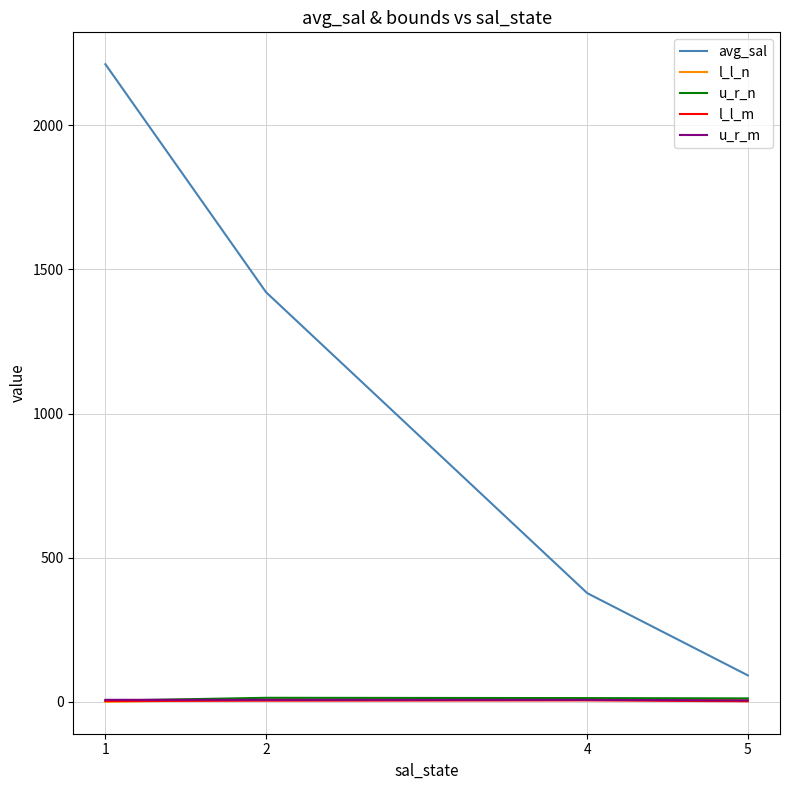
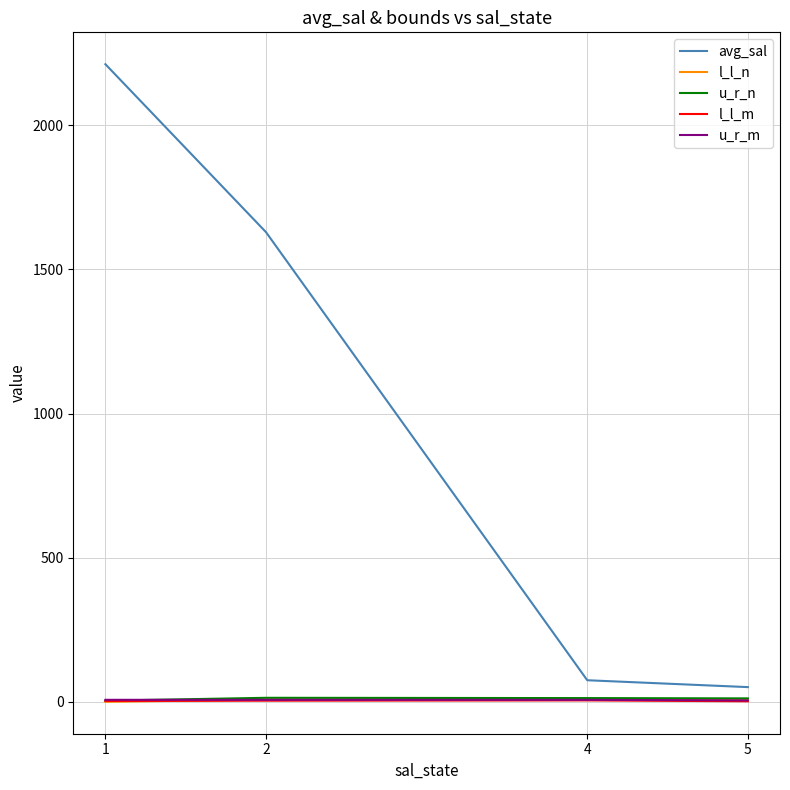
  {
    "avg_sal": {
      "1": 2210,
-     "2": 1420,
-     "4": 380,
-     "5": 90
+     "2": 1630,
+     "4": 70,
+     "5": 50
    }
  }
